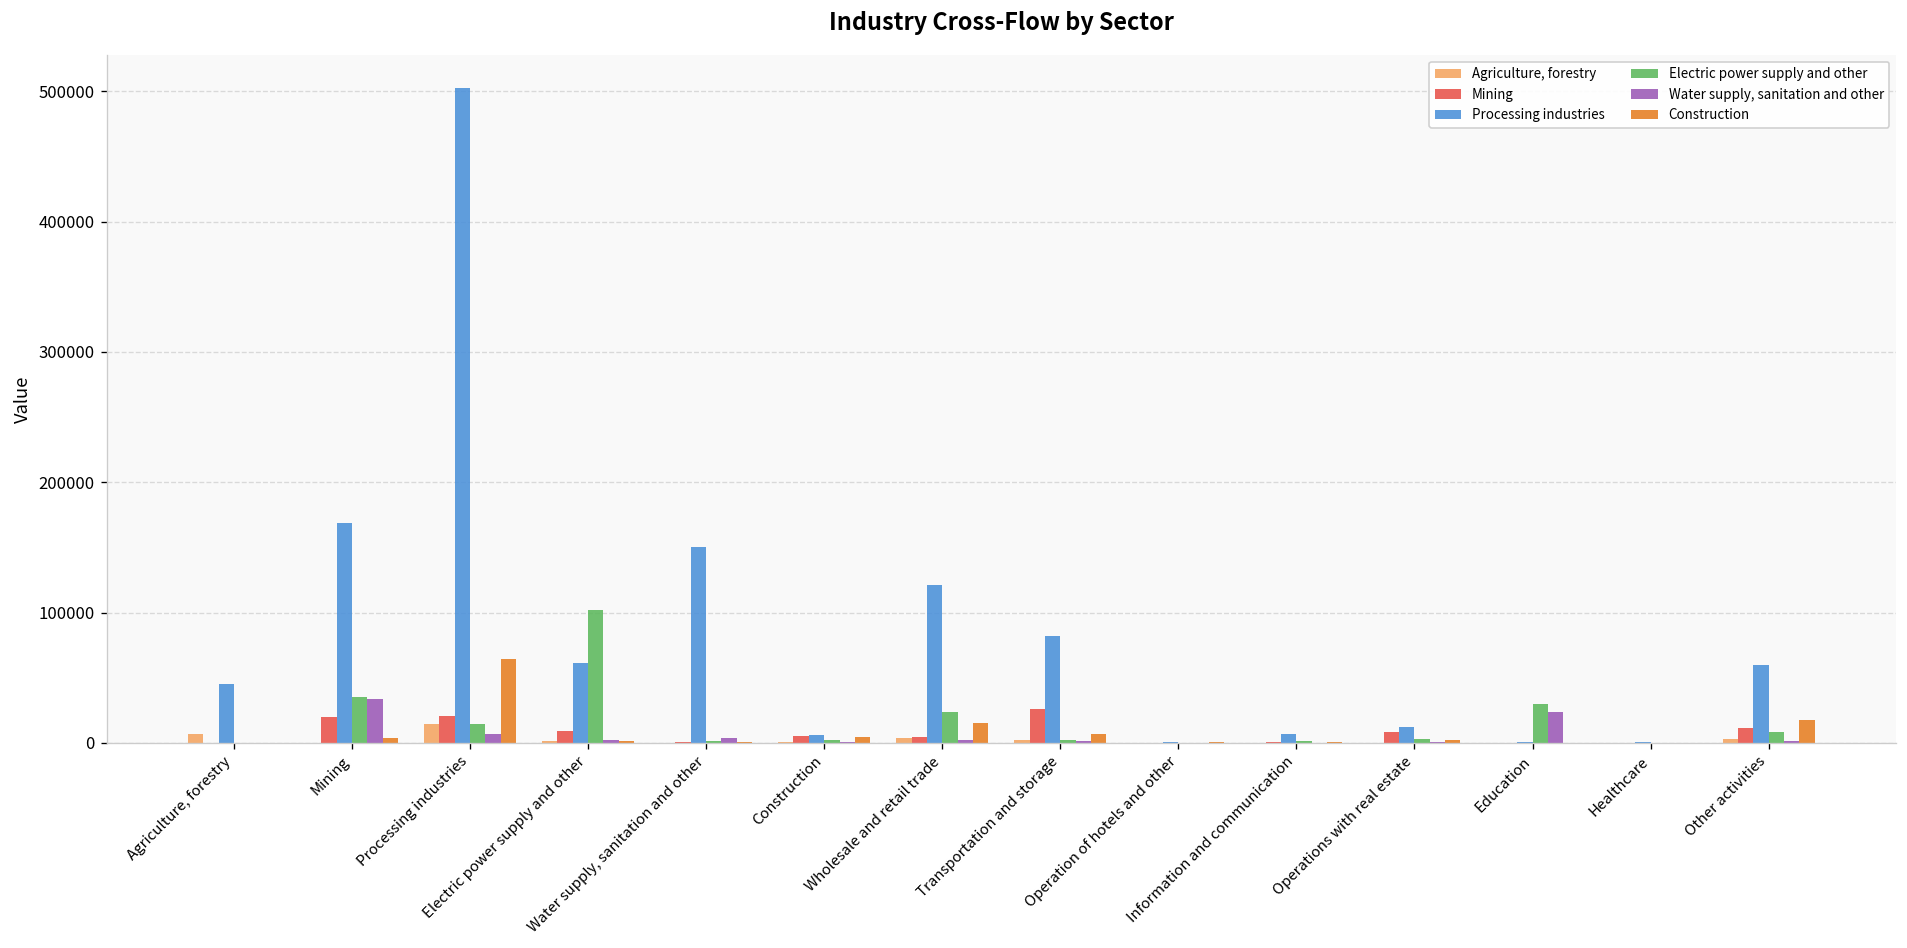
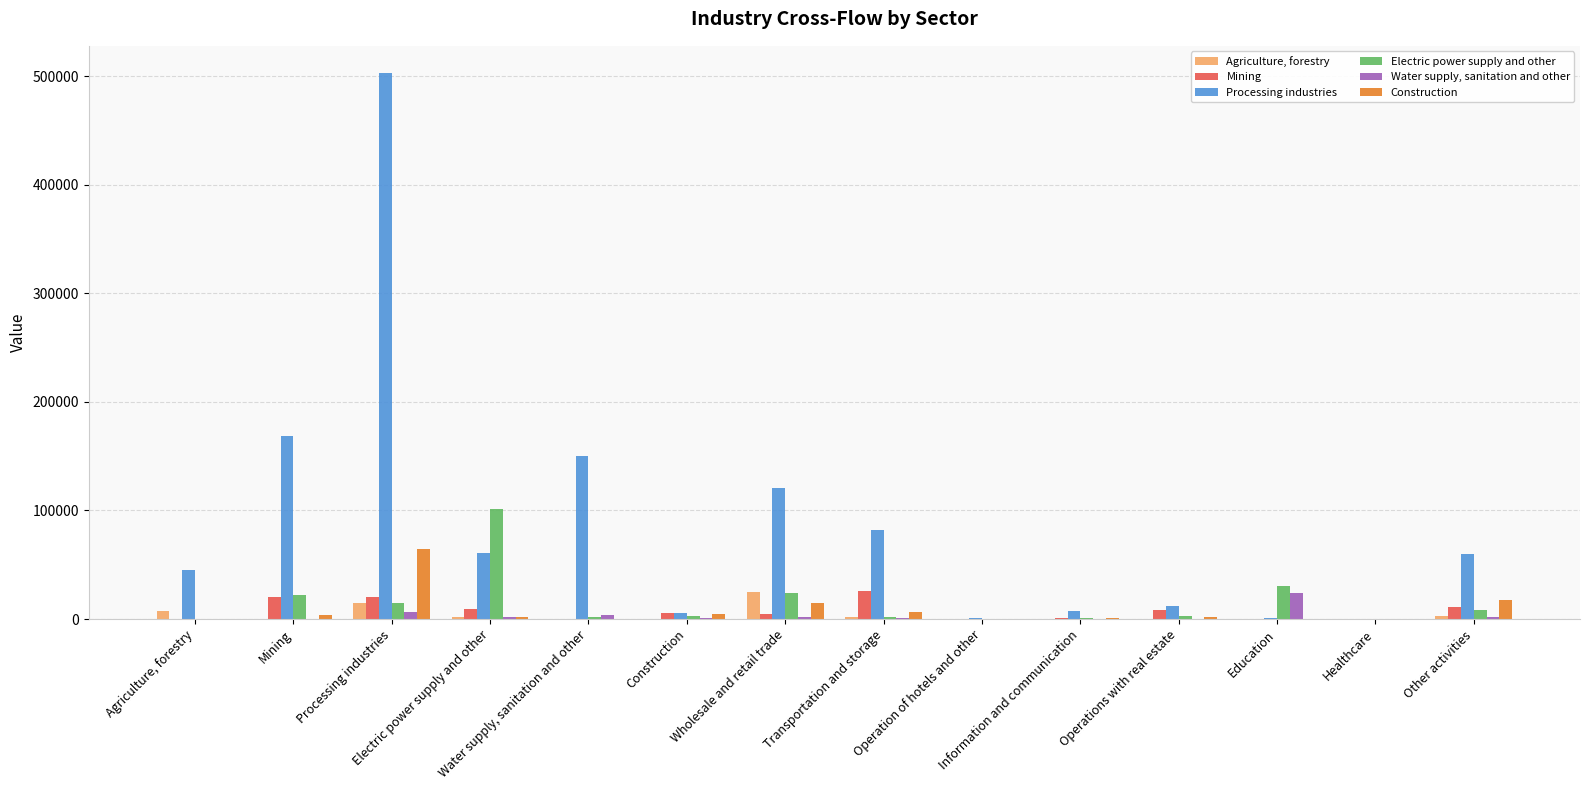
  {
    "Agriculture, forestry": {
      "Agriculture, forestry": 7000,
      "Processing industries": 14000,
-     "Wholesale and retail trade": 4000,
+     "Wholesale and retail trade": 25000,
      "Other activities": 3000
    },
    "Processing industries": {
      "Agriculture, forestry": 46000,
      "Mining": 169000,
      "Processing industries": 503000,
      "Electric power supply and other": 61000,
      "Water supply, sanitation and other": 151000,
      "Construction": 6000,
      "Wholesale and retail trade": 121000,
      "Transportation and storage": 82000,
      "Information and communication": 7000,
      "Operations with real estate": 12000,
      "Other activities": 60000
    },
    "Electric power supply and other": {
-     "Mining": 35000,
+     "Mining": 22000,
      "Processing industries": 14000,
      "Electric power supply and other": 102000,
      "Construction": 2000,
      "Wholesale and retail trade": 24000,
      "Operations with real estate": 3000,
      "Education": 30000,
      "Other activities": 8000
    },
    "Water supply, sanitation and other": {
-     "Mining": 33000,
+     "Mining": 0,
      "Processing industries": 7000,
      "Water supply, sanitation and other": 4000,
      "Education": 24000
    }
  }
